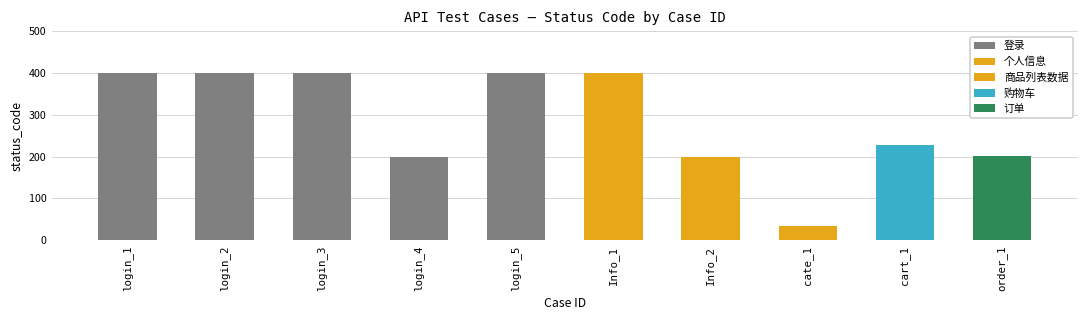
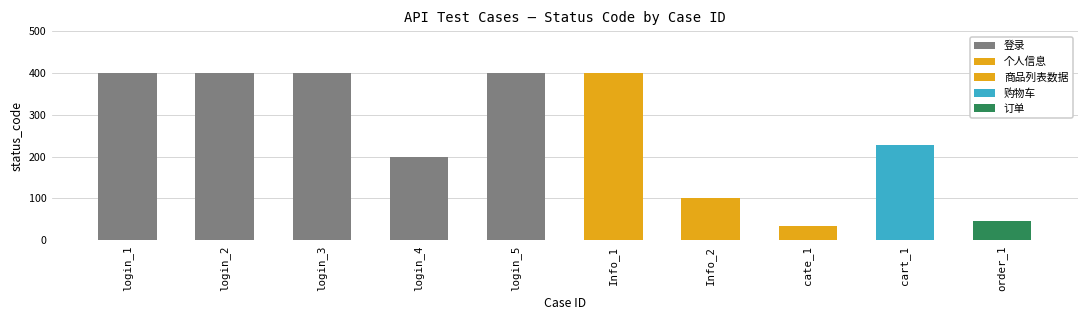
  {
    "login_1": 400,
    "login_2": 400,
    "login_3": 400,
    "login_4": 200,
    "login_5": 400,
    "Info_1": 400,
-   "Info_2": 200,
+   "Info_2": 100,
    "cate_1": 30,
    "cart_1": 230,
-   "order_1": 200
+   "order_1": 50
  }
